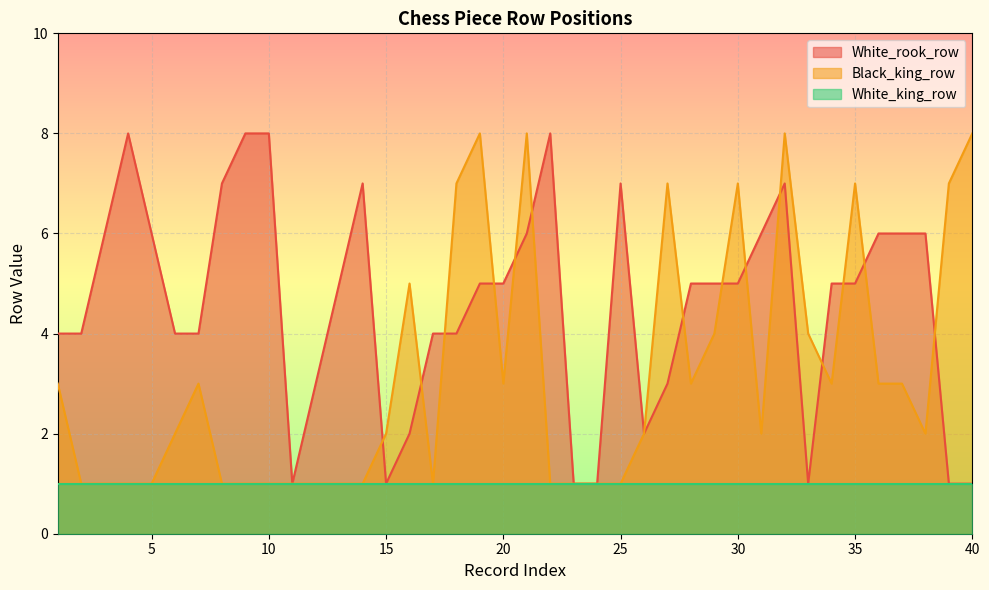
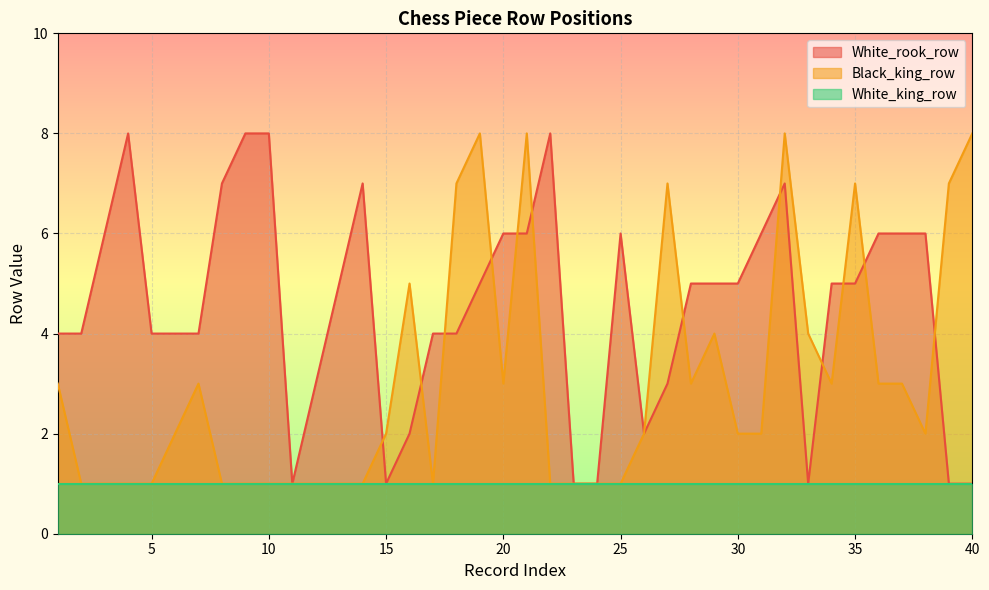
  {
    "White_rook_row": {
-     "5": 6,
+     "5": 4,
      "10": 8,
-     "20": 5,
-     "25": 7,
+     "20": 6,
+     "25": 6,
      "30": 5,
      "35": 5
    },
    "Black_king_row": {
      "15": 2,
      "20": 3,
-     "30": 7,
+     "30": 2,
      "35": 7,
      "40": 8
    },
    "White_king_row": {
      "20": 1,
      "30": 1,
      "35": 1
    }
  }
